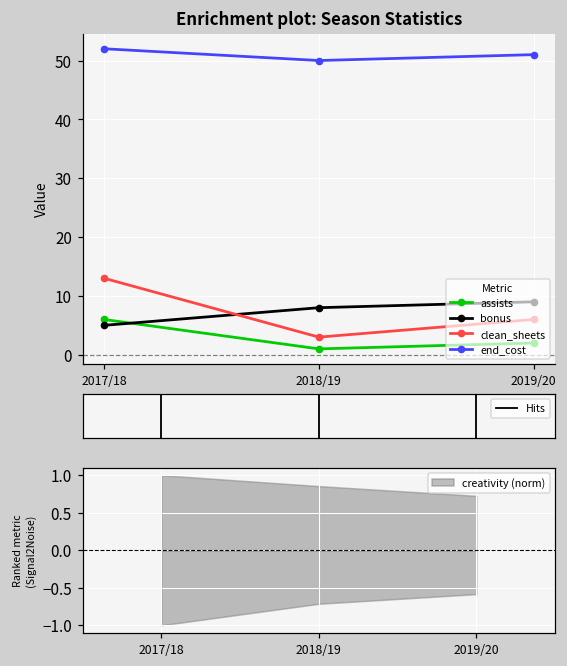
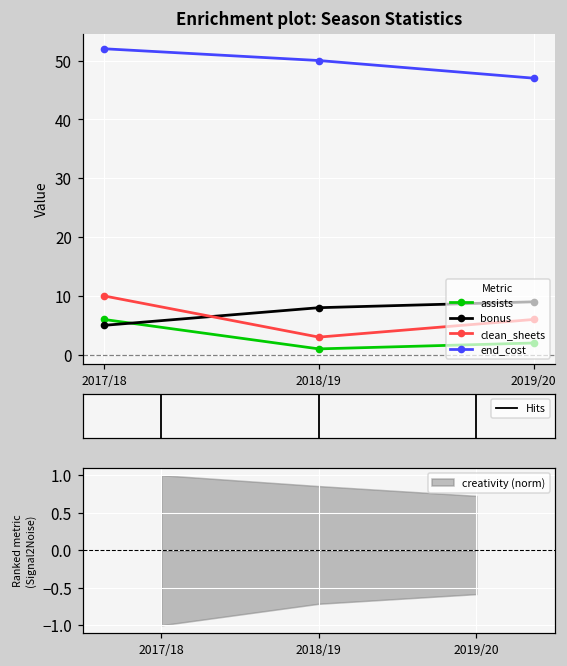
  {
    "Enrichment plot: Season Statistics": {
      "assists": {
        "2017/18": 6,
        "2018/19": 1
      },
      "bonus": {
        "2017/18": 5,
        "2018/19": 8
      },
      "clean_sheets": {
-       "2017/18": 13,
+       "2017/18": 10,
        "2018/19": 3
      },
      "end_cost": {
        "2017/18": 52,
        "2018/19": 50,
-       "2019/20": 51
+       "2019/20": 47
      }
    }
  }
